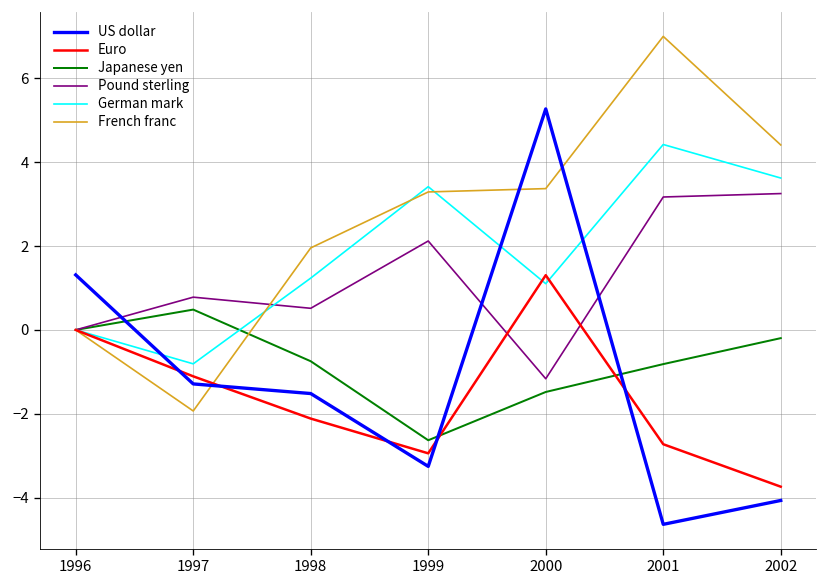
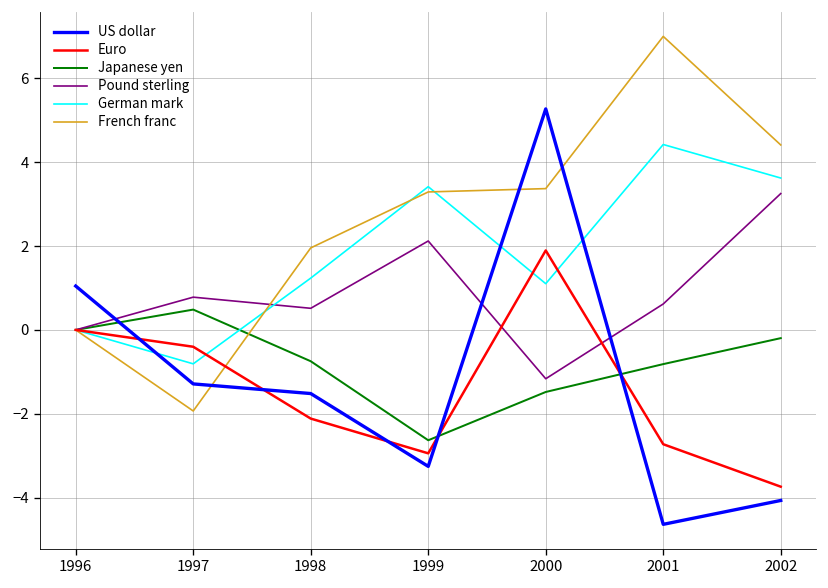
  {
    "US dollar": {
-     "1996": 1.3,
+     "1996": 1.0,
      "1997": -1.3,
      "1998": -1.5,
      "1999": -3.3,
      "2000": 5.3,
      "2001": -4.6,
      "2002": -4.1
    },
    "Euro": {
-     "1997": -1.1,
+     "1997": -0.4,
      "1998": -2.1,
      "1999": -2.9,
-     "2000": 1.3,
+     "2000": 1.9,
      "2001": -2.7,
      "2002": -3.7
    },
    "Japanese yen": {
      "1997": 0.5,
      "1998": -0.7,
      "1999": -2.6,
      "2000": -1.5,
      "2001": -0.8,
      "2002": -0.2
    },
    "Pound sterling": {
      "1997": 0.8,
      "1998": 0.5,
      "1999": 2.1,
      "2000": -1.2,
-     "2001": 3.2,
+     "2001": 0.6,
      "2002": 3.3
    },
    "German mark": {
      "1997": -0.8,
      "1998": 1.2,
      "1999": 3.4,
      "2000": 1.1,
      "2001": 4.4,
      "2002": 3.6
    },
    "French franc": {
      "1997": -1.9,
      "1998": 2.0,
      "1999": 3.3,
      "2000": 3.4,
      "2001": 7.0,
      "2002": 4.4
    }
  }
